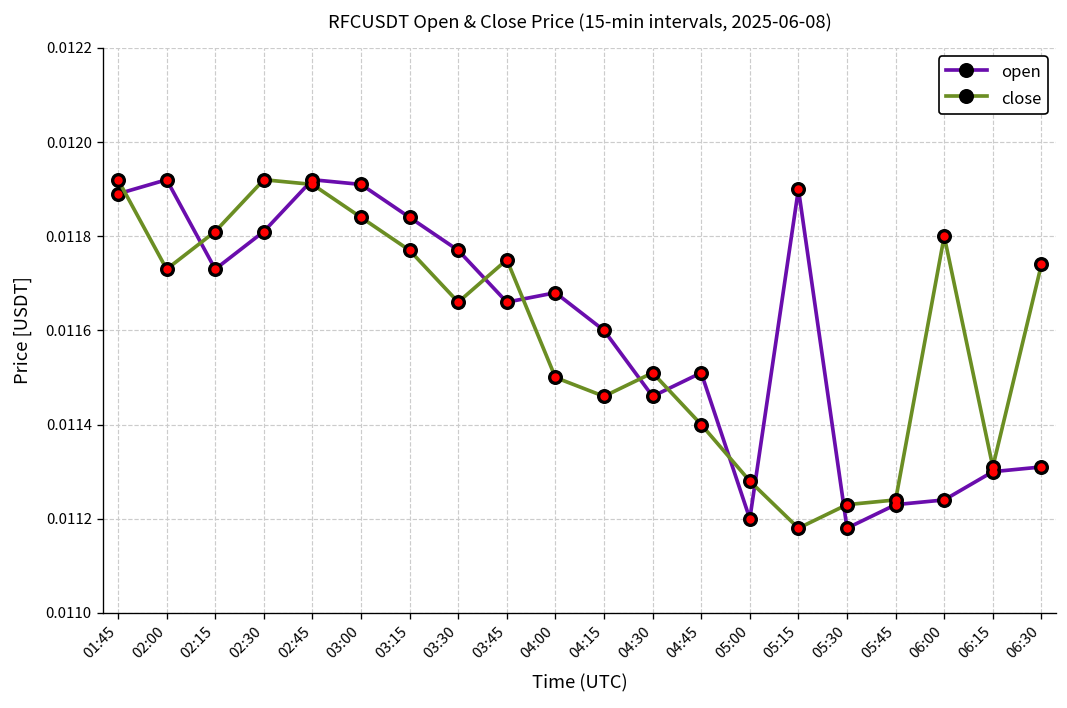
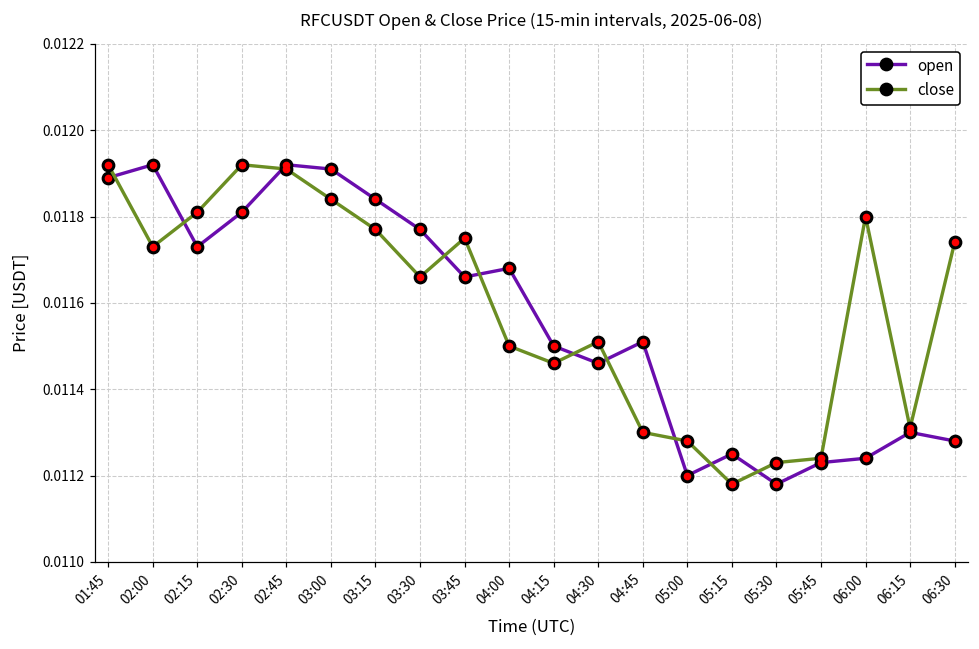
  {
    "open": {
      "01:45": 0.01189,
      "02:00": 0.01192,
      "02:15": 0.01173,
      "02:30": 0.01181,
      "02:45": 0.01192,
      "03:00": 0.01191,
      "03:15": 0.01184,
      "03:30": 0.01177,
      "03:45": 0.01166,
      "04:00": 0.01168,
-     "04:15": 0.0116,
+     "04:15": 0.0115,
      "04:30": 0.01146,
      "04:45": 0.01151,
      "05:00": 0.01120,
-     "05:15": 0.01190,
+     "05:15": 0.01125,
      "05:30": 0.01118,
      "05:45": 0.01123,
      "06:00": 0.01124,
      "06:15": 0.01130,
-     "06:30": 0.01131
+     "06:30": 0.01128
    },
    "close": {
      "01:45": 0.01192,
      "02:00": 0.01173,
      "02:15": 0.01181,
      "02:30": 0.01192,
      "02:45": 0.01191,
      "03:00": 0.01184,
      "03:15": 0.01177,
      "03:30": 0.01166,
      "03:45": 0.01175,
      "04:00": 0.0115,
      "04:15": 0.01146,
      "04:30": 0.01151,
-     "04:45": 0.0114,
+     "04:45": 0.0113,
      "05:00": 0.01128,
      "05:15": 0.01118,
      "05:30": 0.01123,
      "05:45": 0.01124,
      "06:00": 0.0118,
      "06:15": 0.01131,
      "06:30": 0.01174
    }
  }
